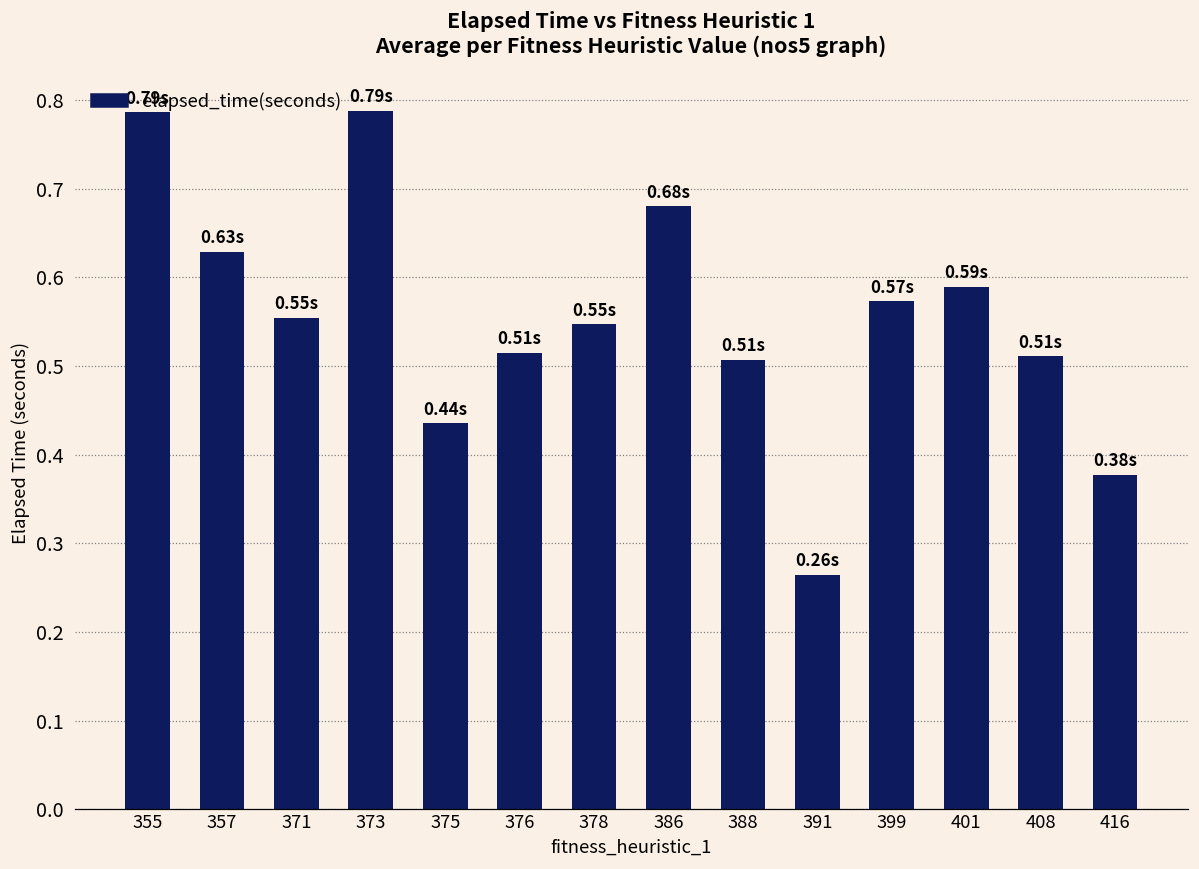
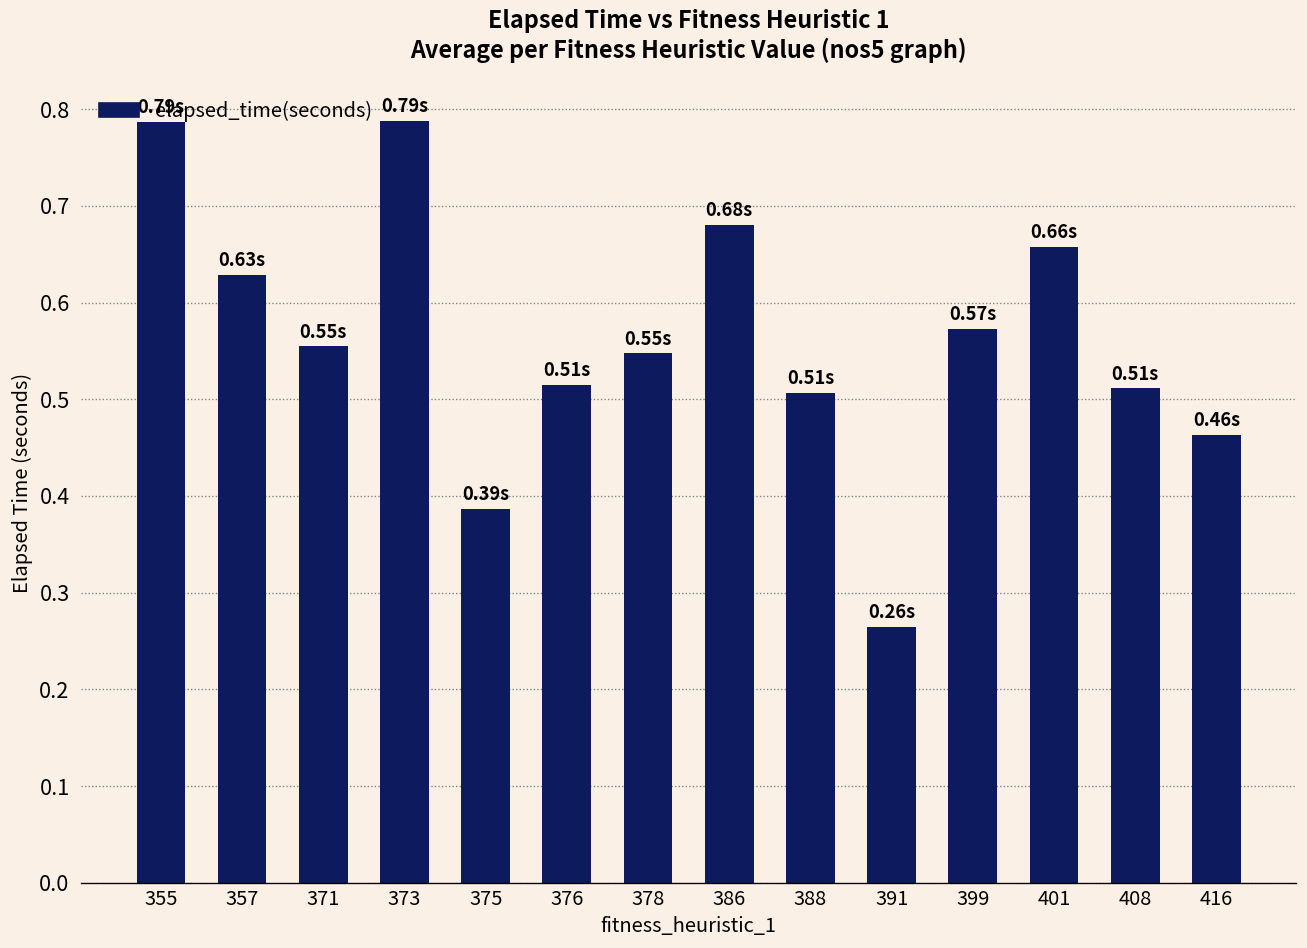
  {
    "355": "0.79s",
    "357": "0.63s",
    "371": "0.55s",
    "373": "0.79s",
-   "375": "0.44s",
+   "375": "0.39s",
    "376": "0.51s",
    "378": "0.55s",
    "386": "0.68s",
    "388": "0.51s",
    "391": "0.26s",
    "399": "0.57s",
-   "401": "0.59s",
+   "401": "0.66s",
    "408": "0.51s",
-   "416": "0.38s"
+   "416": "0.46s"
  }
